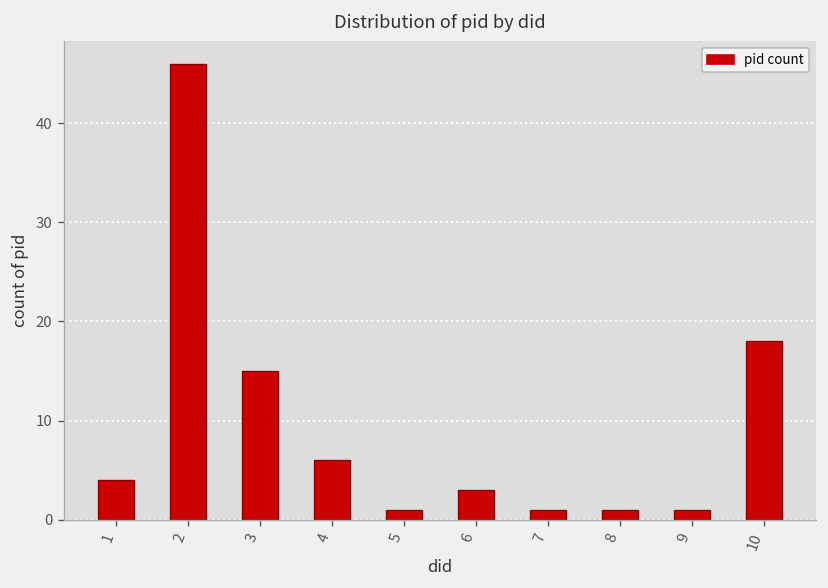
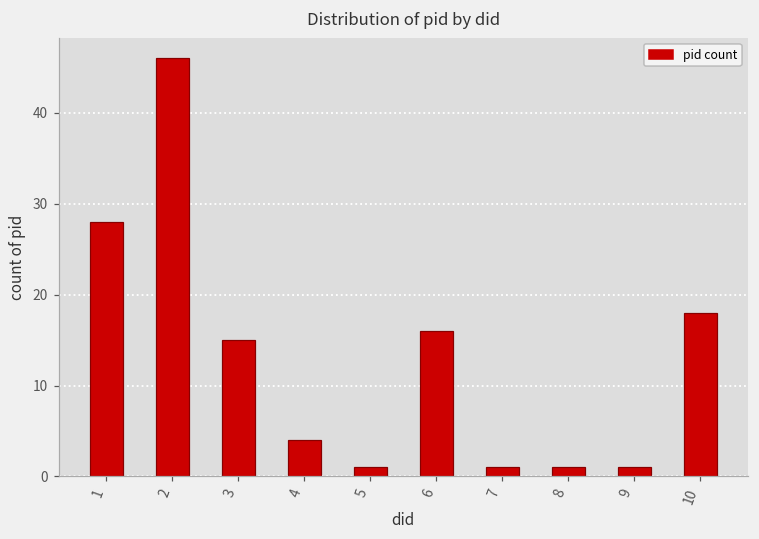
  {
-   "1": 4,
+   "1": 28,
    "2": 46,
    "3": 15,
-   "4": 6,
+   "4": 4,
    "5": 1,
-   "6": 3,
+   "6": 16,
    "7": 1,
    "8": 1,
    "9": 1,
    "10": 18
  }
